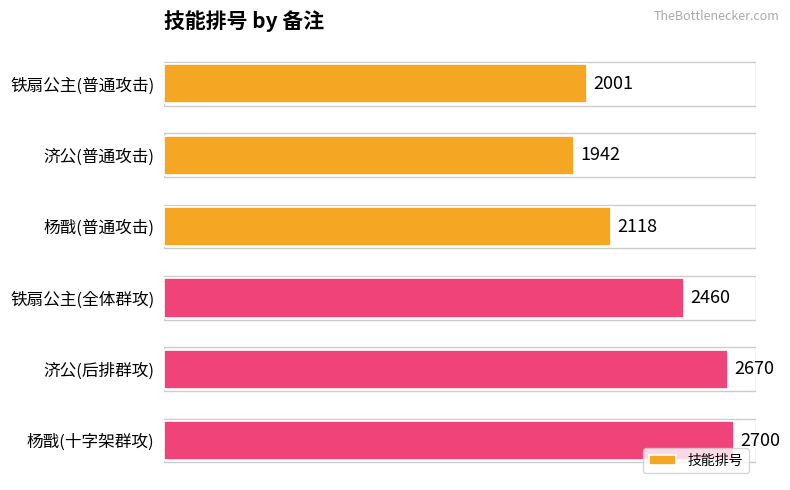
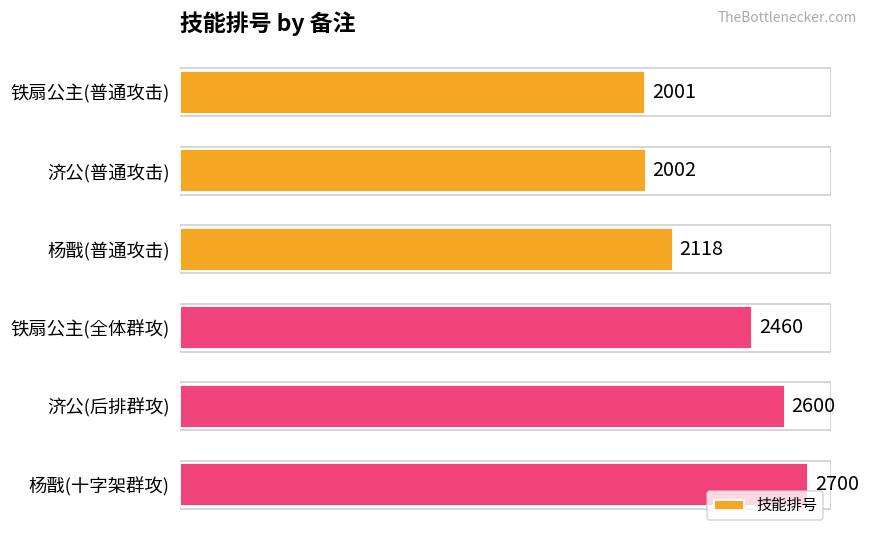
  {
    "铁扇公主(普通攻击)": 2001,
-   "济公(普通攻击)": 1942,
+   "济公(普通攻击)": 2002,
    "杨戬(普通攻击)": 2118,
    "铁扇公主(全体群攻)": 2460,
-   "济公(后排群攻)": 2670
+   "济公(后排群攻)": 2600
  }
